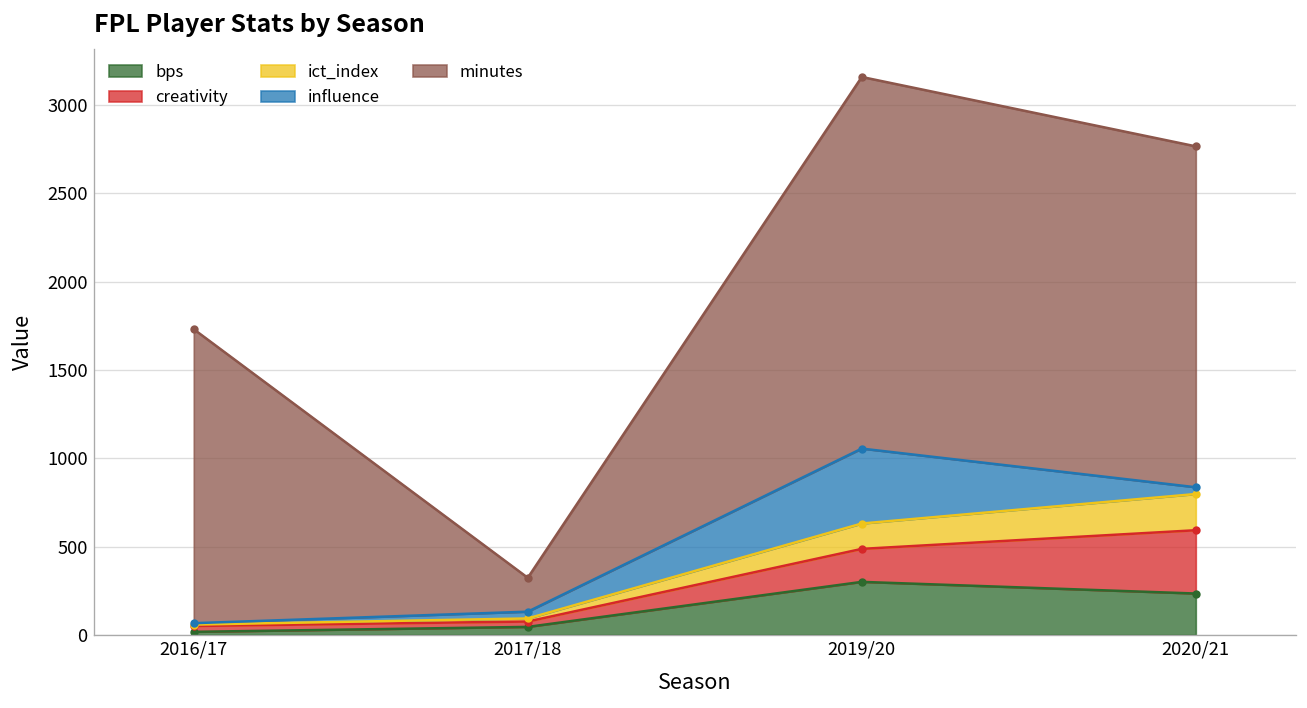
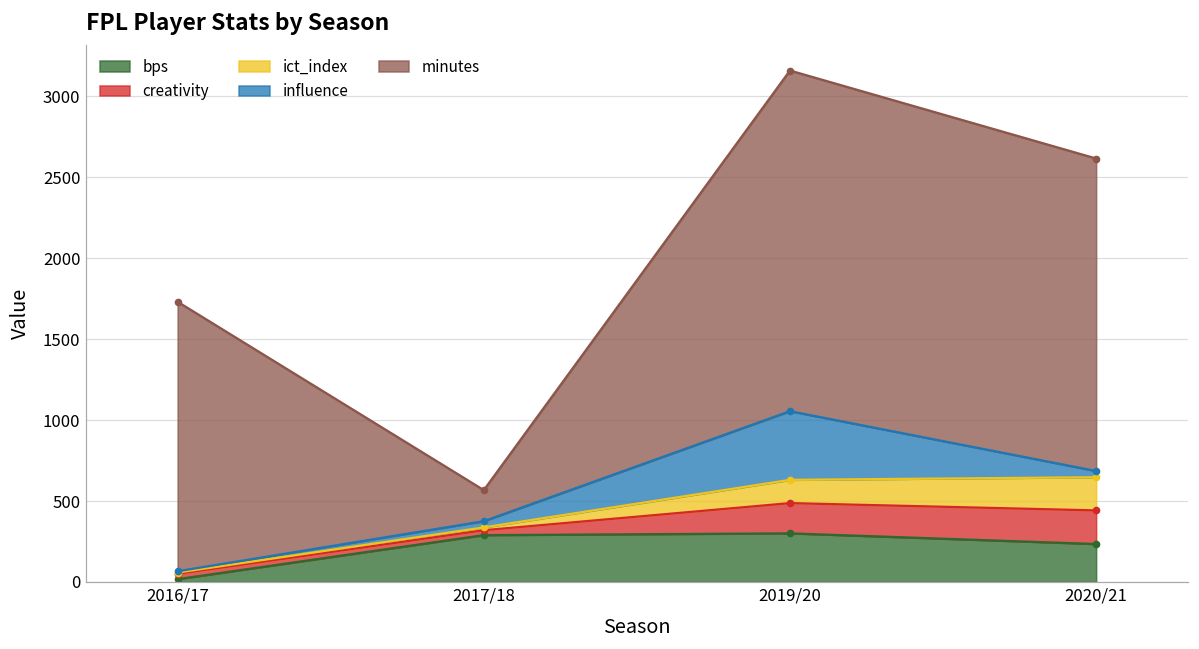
  {
    "bps": {
      "2016/17": 20,
-     "2017/18": 50,
+     "2017/18": 290,
      "2019/20": 300,
      "2020/21": 230
    },
    "creativity": {
      "2019/20": 190,
-     "2020/21": 360
+     "2020/21": 210
    },
    "ict_index": {
      "2019/20": 140,
      "2020/21": 210
    },
    "influence": {
      "2017/18": 40,
      "2019/20": 420,
      "2020/21": 40
    },
    "minutes": {
      "2016/17": 1670,
      "2017/18": 190,
      "2019/20": 2110,
      "2020/21": 1930
    }
  }
